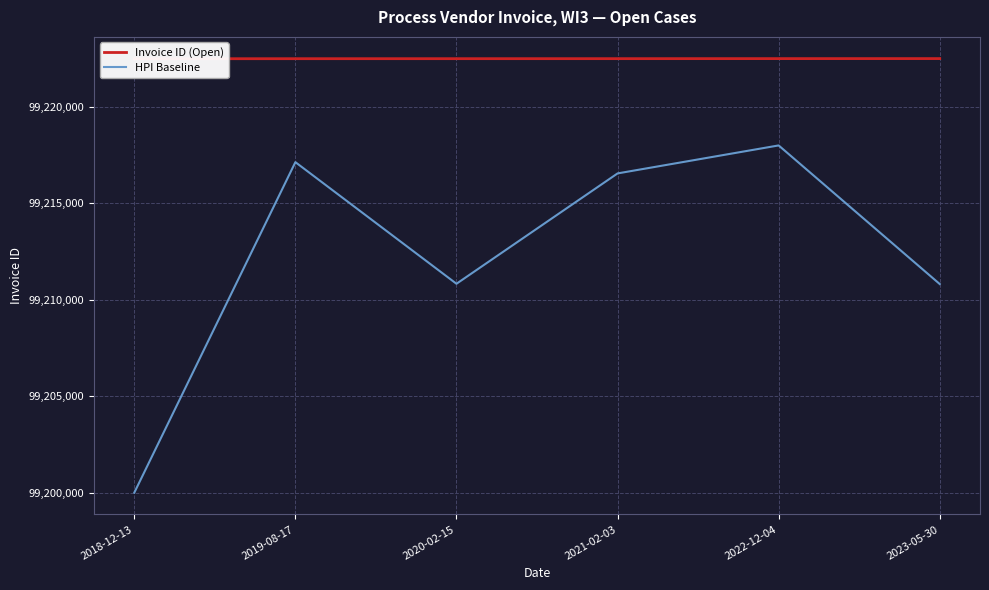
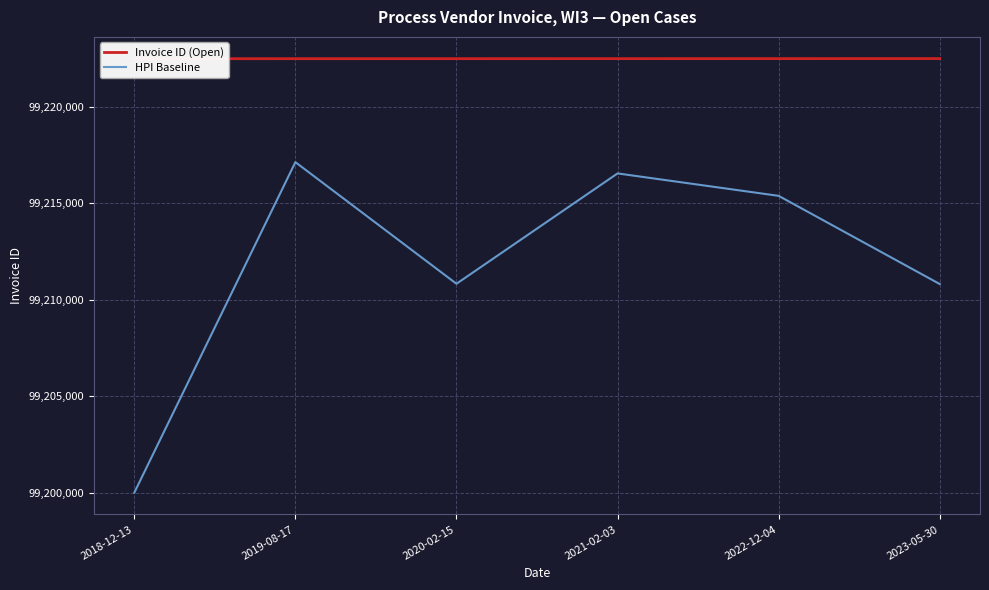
  {
    "Invoice ID (Open)": {
      "2019-08-17": "99,222,500",
      "2020-02-15": "99,222,500",
      "2021-02-03": "99,222,500",
      "2022-12-04": "99,222,500",
      "2023-05-30": "99,222,500"
    },
    "HPI Baseline": {
      "2018-12-13": "99,200,000",
      "2019-08-17": "99,217,100",
      "2020-02-15": "99,210,800",
      "2021-02-03": "99,216,500",
-     "2022-12-04": "99,218,000",
+     "2022-12-04": "99,215,400",
      "2023-05-30": "99,210,800"
    }
  }
